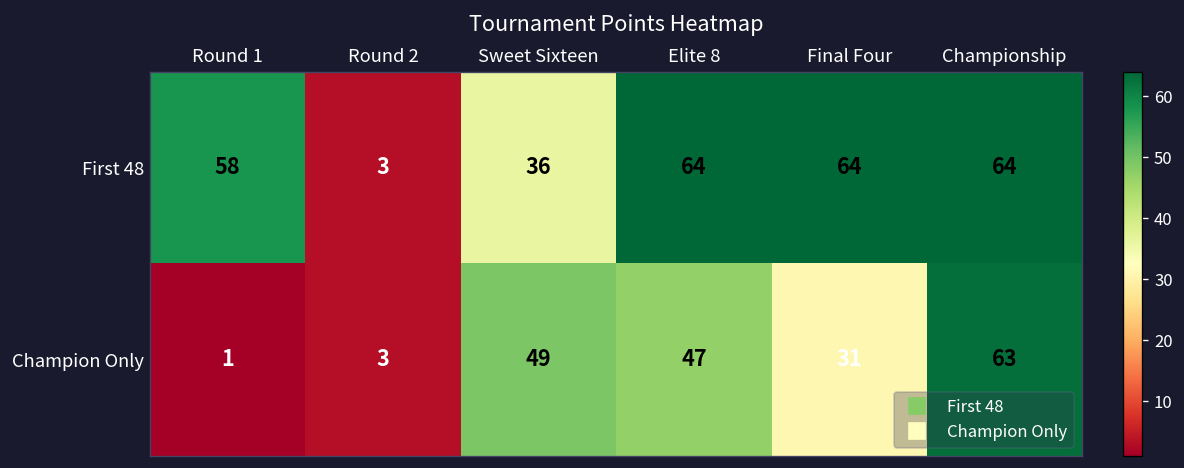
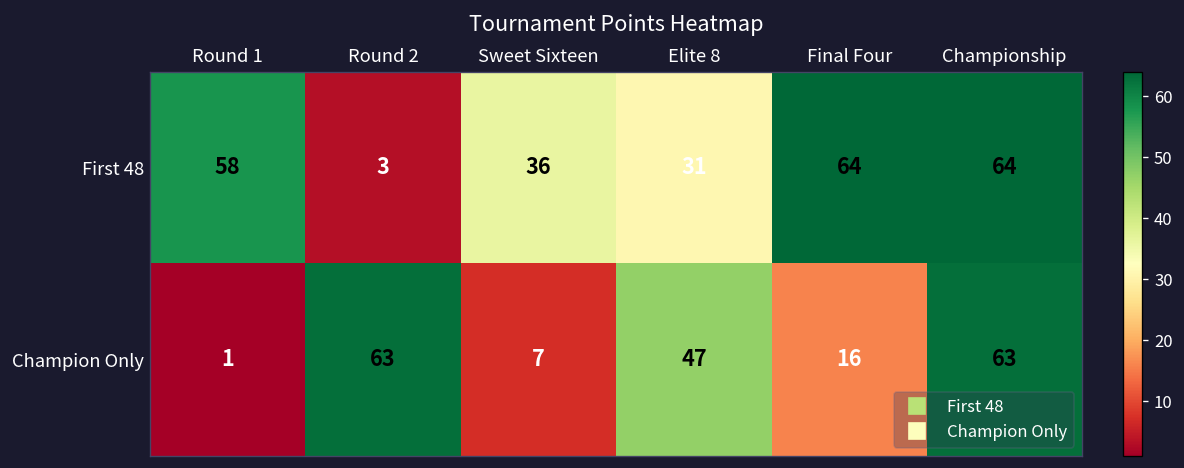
  {
    "First 48": {
      "Round 1": 58,
      "Round 2": 3,
      "Sweet Sixteen": 36,
-     "Elite 8": 64,
+     "Elite 8": 31,
      "Final Four": 64,
      "Championship": 64
    },
    "Champion Only": {
      "Round 1": 1,
-     "Round 2": 3,
-     "Sweet Sixteen": 49,
+     "Round 2": 63,
+     "Sweet Sixteen": 7,
      "Elite 8": 47,
-     "Final Four": 31,
+     "Final Four": 16,
      "Championship": 63
    }
  }
